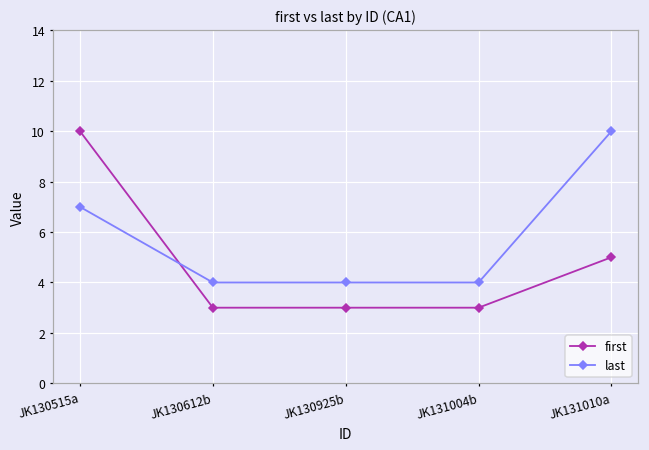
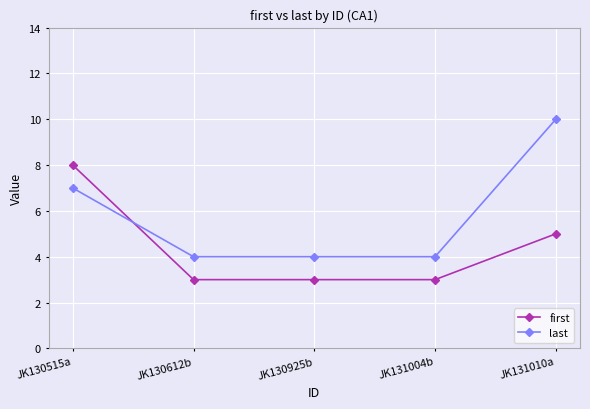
  {
    "first": {
-     "JK130515a": 10,
+     "JK130515a": 8,
      "JK130612b": 3,
      "JK130925b": 3,
      "JK131004b": 3,
      "JK131010a": 5
    },
    "last": {
      "JK130515a": 7,
      "JK130612b": 4,
      "JK130925b": 4,
      "JK131004b": 4,
      "JK131010a": 10
    }
  }
